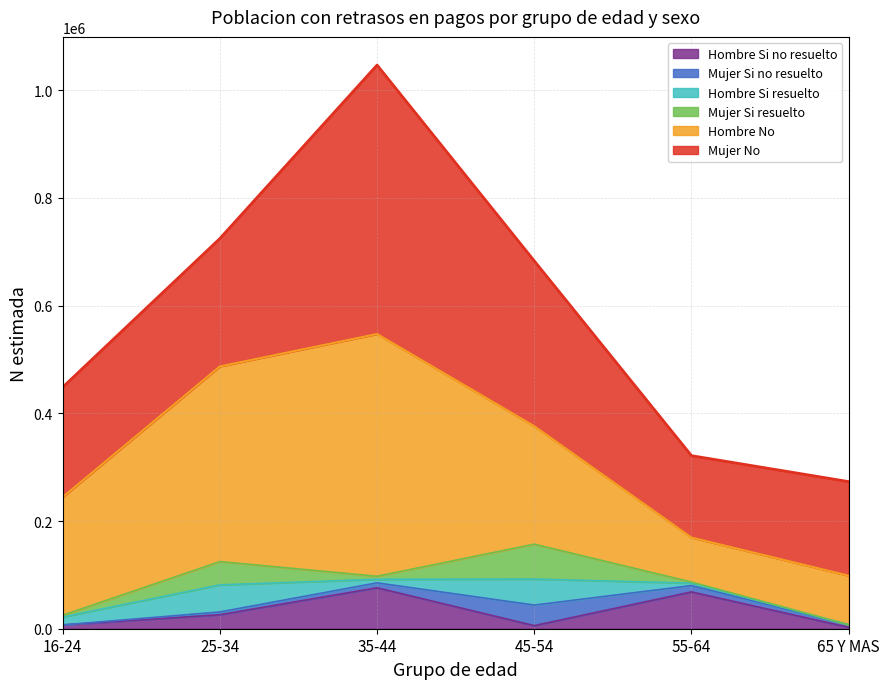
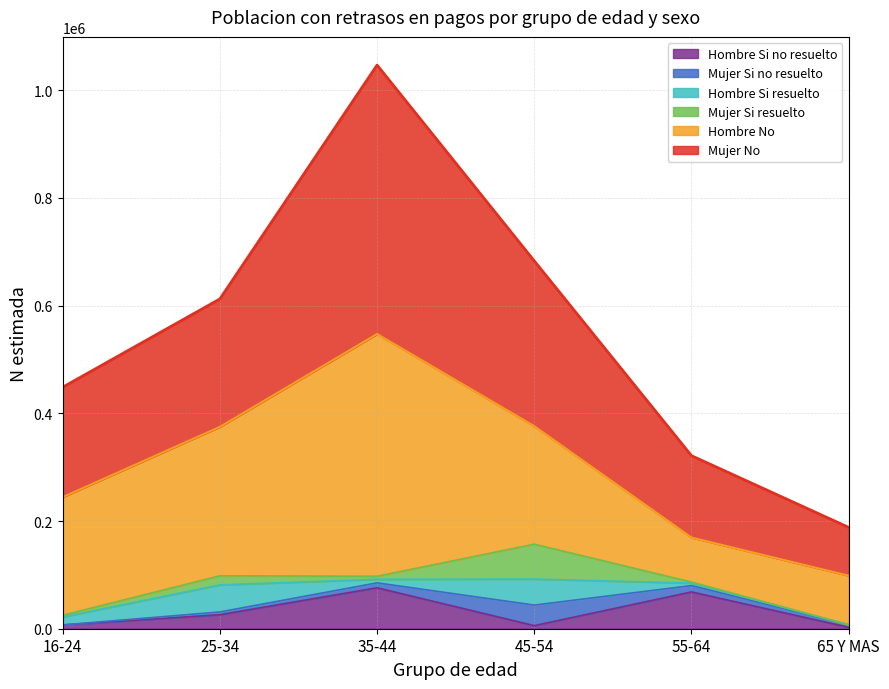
  {
    "Hombre Si no resuelto": {
      "25-34": 30000,
      "35-44": 80000,
      "45-54": 10000,
      "55-64": 70000,
      "65 Y MAS": 0
    },
    "Mujer Si no resuelto": {
      "25-34": 10000,
      "35-44": 10000,
      "45-54": 40000
    },
    "Hombre Si resuelto": {
      "25-34": 50000,
      "35-44": 10000,
      "45-54": 50000
    },
    "Mujer Si resuelto": {
-     "25-34": 40000,
+     "25-34": 20000,
      "35-44": 10000,
      "45-54": 60000
    },
    "Hombre No": {
      "16-24": 220000,
-     "25-34": 360000,
+     "25-34": 280000,
      "35-44": 450000,
      "45-54": 220000,
      "55-64": 80000,
      "65 Y MAS": 90000
    },
    "Mujer No": {
      "16-24": 200000,
      "25-34": 240000,
      "35-44": 500000,
      "45-54": 310000,
      "55-64": 150000,
-     "65 Y MAS": 170000
+     "65 Y MAS": 90000
    }
  }
